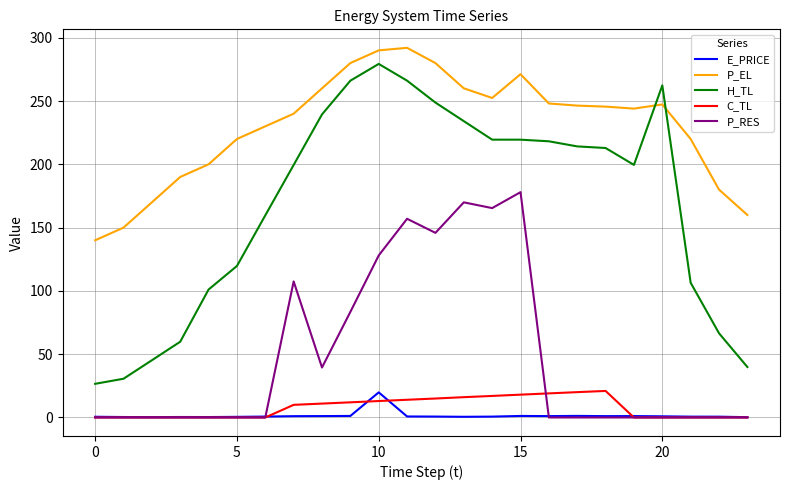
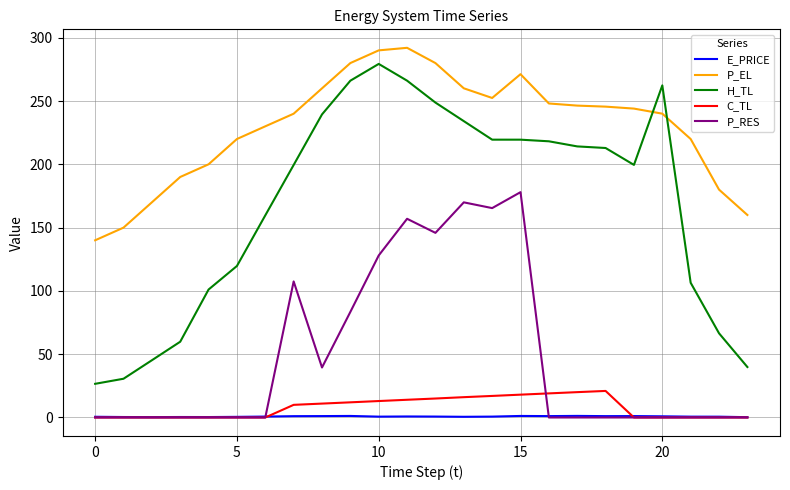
  {
    "E_PRICE": {
-     "10": 20,
+     "10": 1,
      "15": 1
    },
    "P_EL": {
      "0": 140,
      "5": 220,
      "10": 290,
      "15": 271,
-     "20": 247
+     "20": 240
    },
    "H_TL": {
      "0": 27,
      "5": 120,
      "10": 279,
      "15": 219,
      "20": 262
    },
    "C_TL": {
      "10": 13,
      "15": 18
    },
    "P_RES": {
      "10": 128,
      "15": 178
    }
  }
